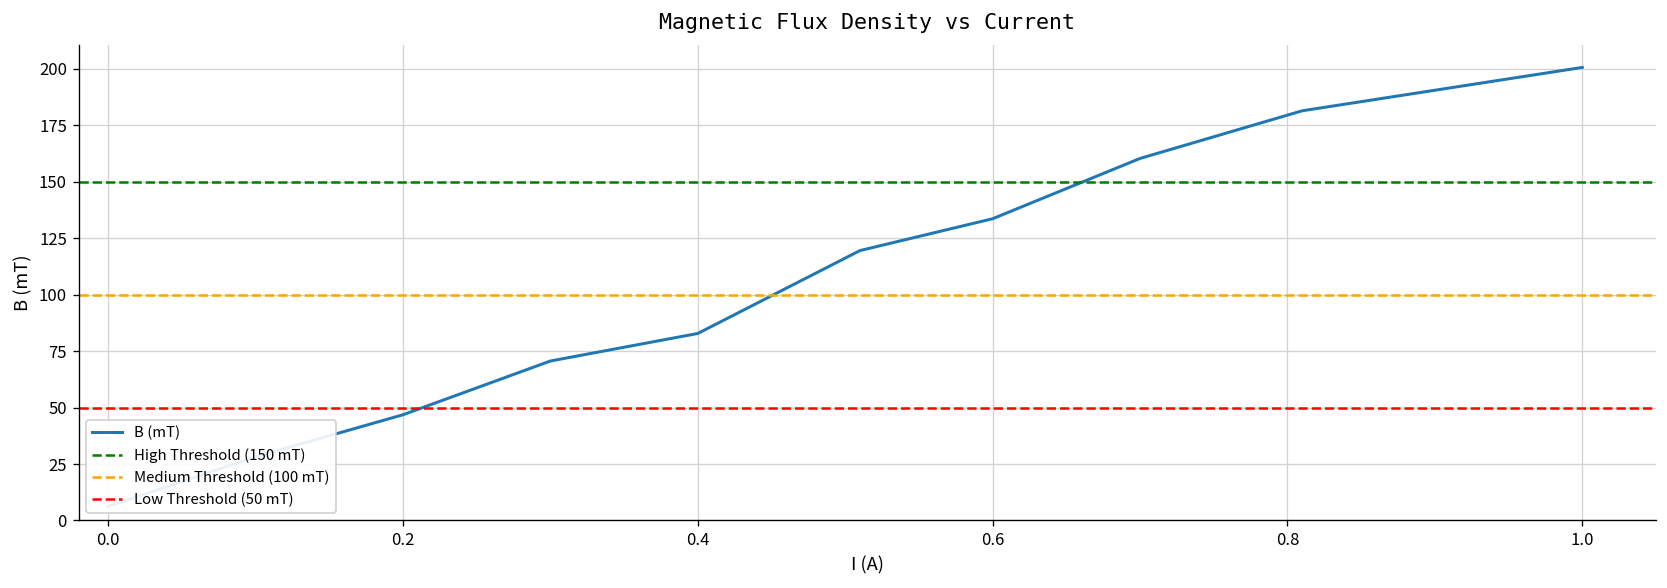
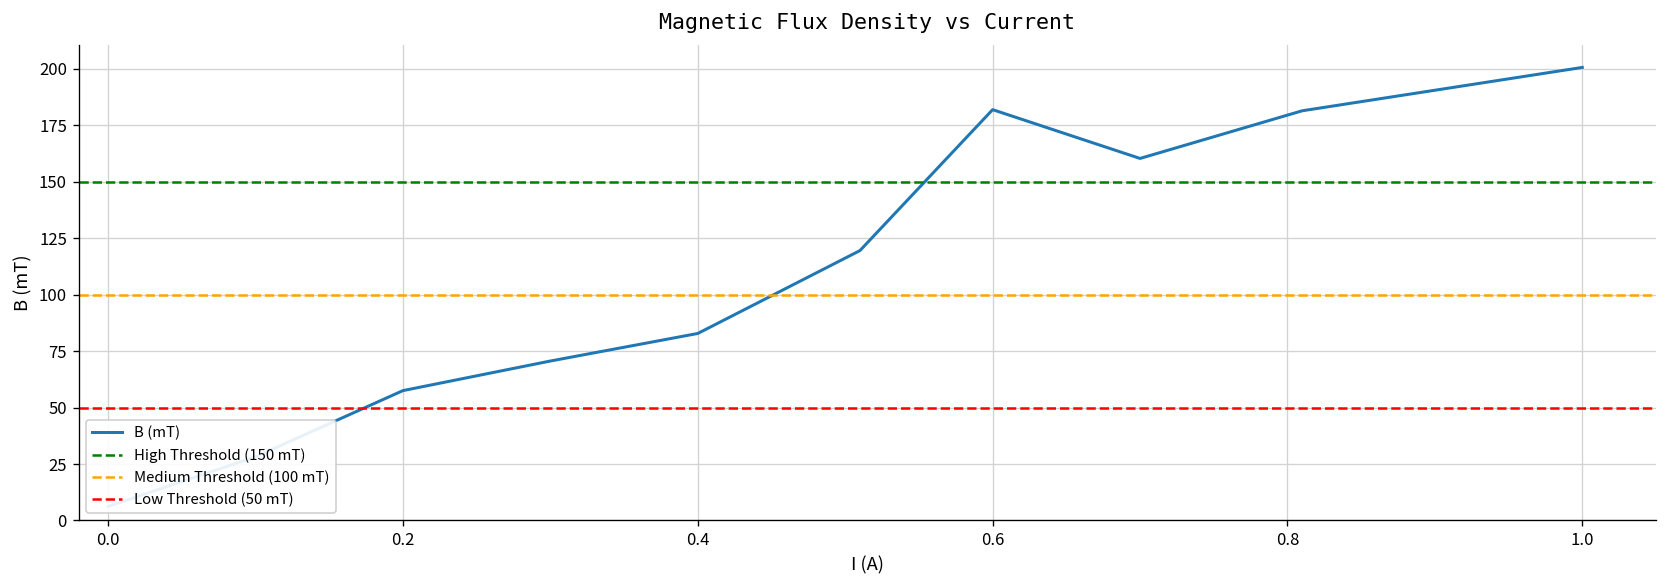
  {
-   "0.2": 47,
+   "0.2": 58,
    "0.4": 83,
-   "0.6": 134,
+   "0.6": 182,
    "1.0": 201
  }
